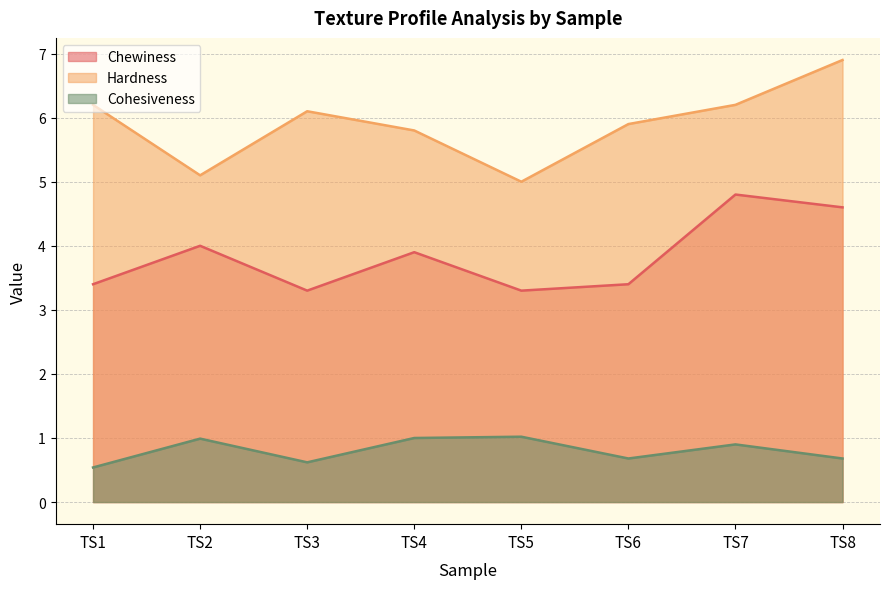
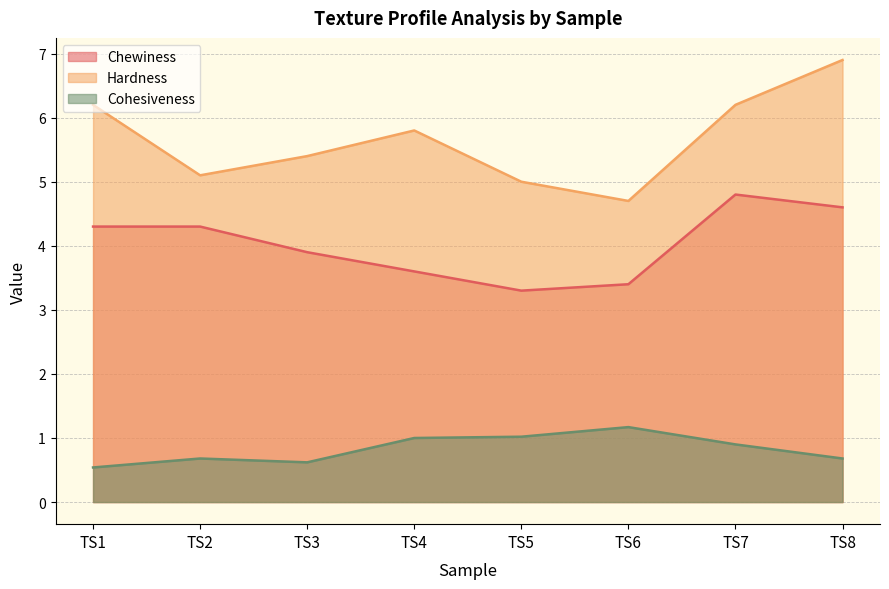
  {
    "Chewiness": {
-     "TS1": 3.4,
-     "TS2": 4.0,
-     "TS3": 3.3,
-     "TS4": 3.9,
+     "TS1": 4.3,
+     "TS2": 4.3,
+     "TS3": 3.9,
+     "TS4": 3.6,
      "TS5": 3.3,
      "TS6": 3.4,
      "TS7": 4.8,
      "TS8": 4.6
    },
    "Hardness": {
      "TS2": 5.1,
-     "TS3": 6.1,
+     "TS3": 5.4,
      "TS4": 5.8,
      "TS5": 5.0,
-     "TS6": 5.9,
+     "TS6": 4.7,
      "TS7": 6.2,
      "TS8": 6.9
    },
    "Cohesiveness": {
      "TS1": 0.5,
-     "TS2": 1.0,
+     "TS2": 0.7,
      "TS3": 0.6,
      "TS4": 1.0,
      "TS5": 1.0,
-     "TS6": 0.7,
+     "TS6": 1.2,
      "TS7": 0.9,
      "TS8": 0.7
    }
  }
